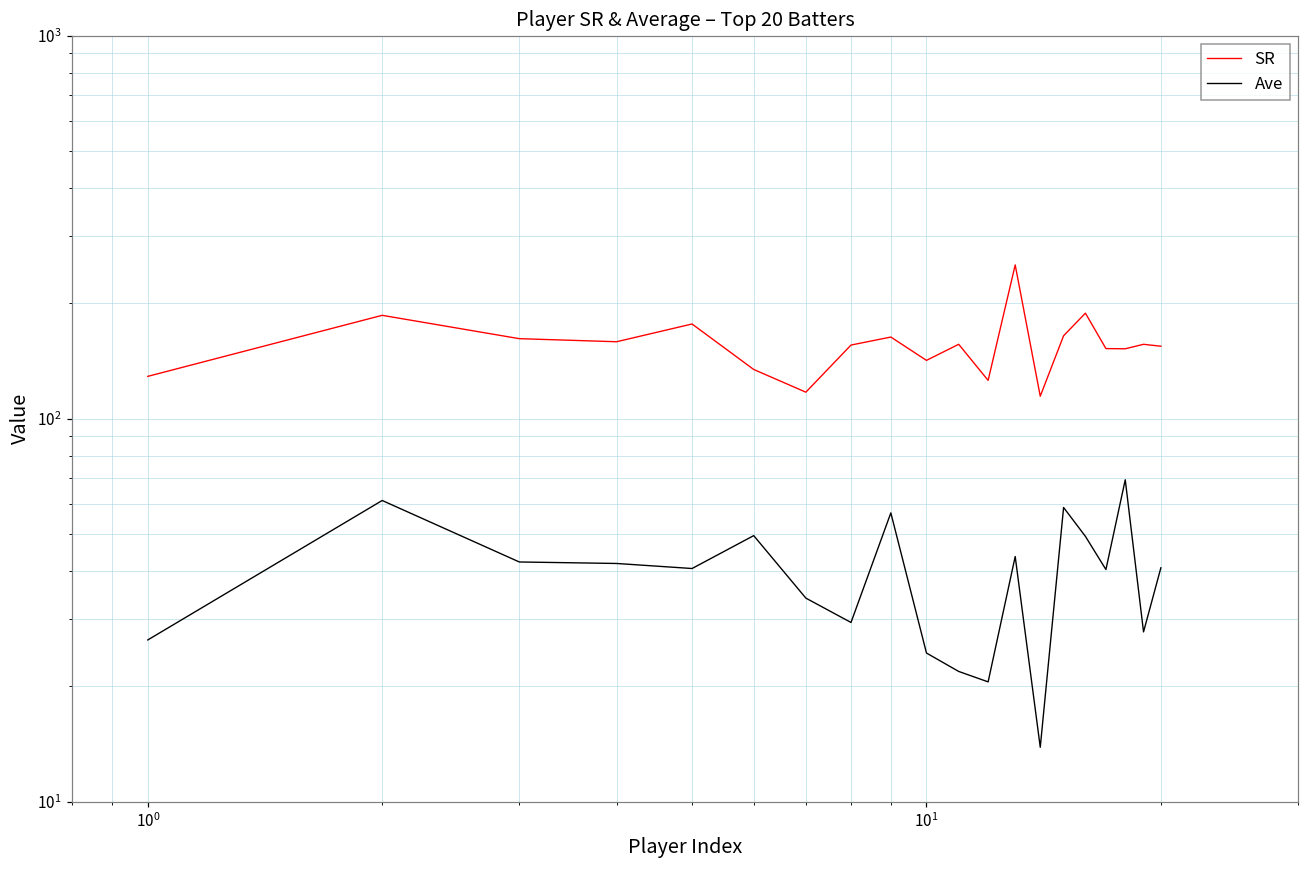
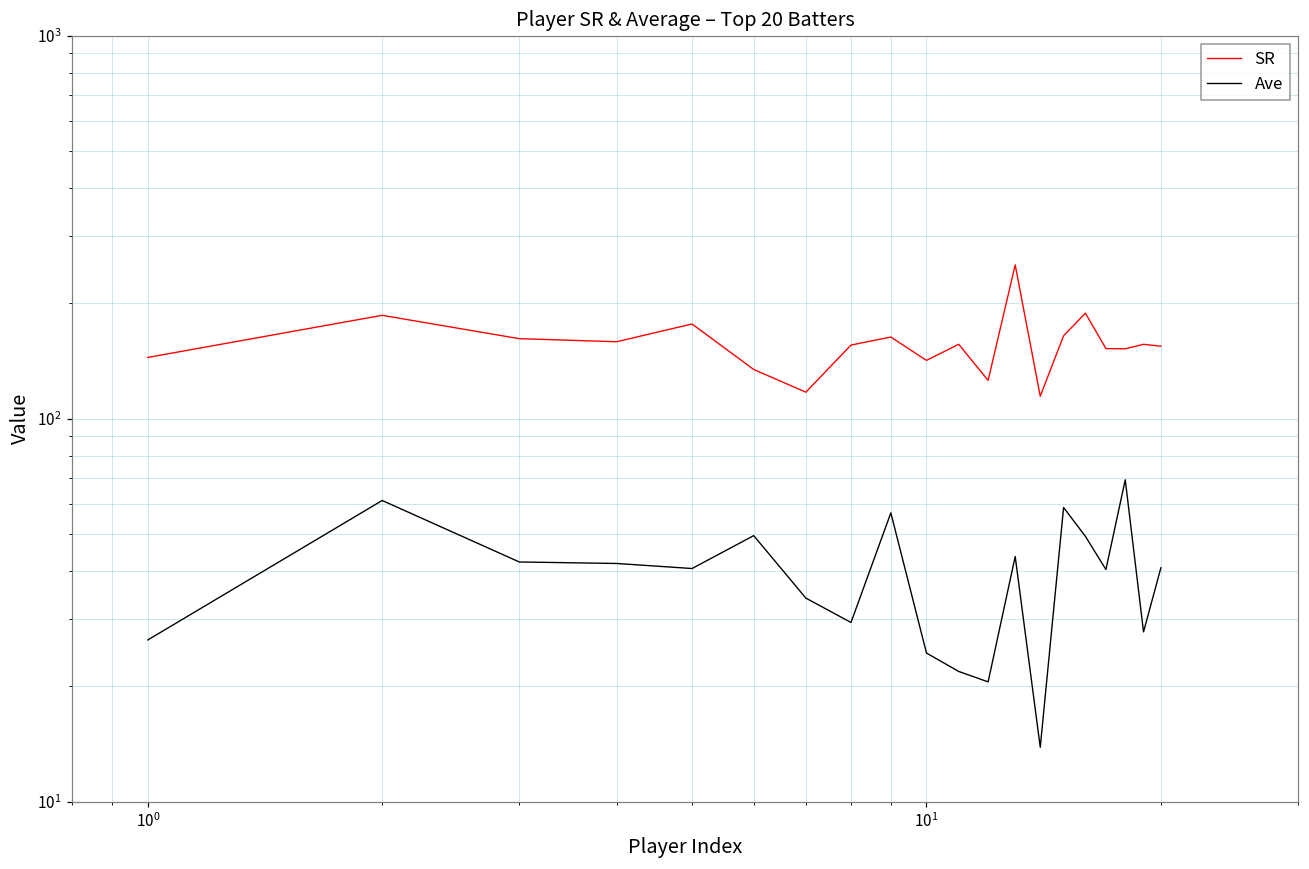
  {
    "SR": {
-     "10^0": 129,
+     "10^0": 144,
      "10^1": 142
    },
    "Ave": {
      "10^0": 26,
      "10^1": 24
    }
  }
